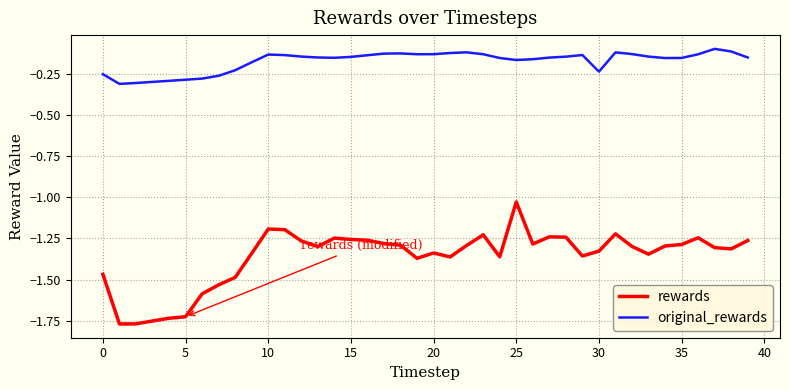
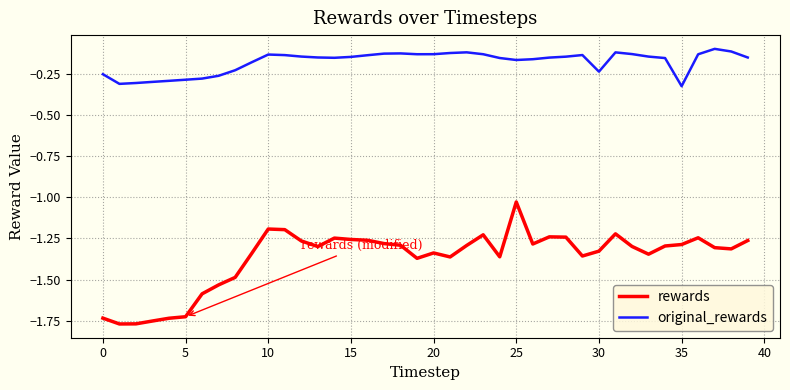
  {
    "rewards": {
-     "0": -1.47,
+     "0": -1.73,
      "5": -1.73,
      "10": -1.19,
      "15": -1.26,
      "20": -1.34,
      "25": -1.03,
      "30": -1.33,
      "35": -1.29
    },
    "original_rewards": {
      "0": -0.25,
      "5": -0.29,
      "10": -0.13,
      "15": -0.15,
      "20": -0.13,
      "25": -0.17,
      "30": -0.24,
-     "35": -0.15
+     "35": -0.33
    }
  }
